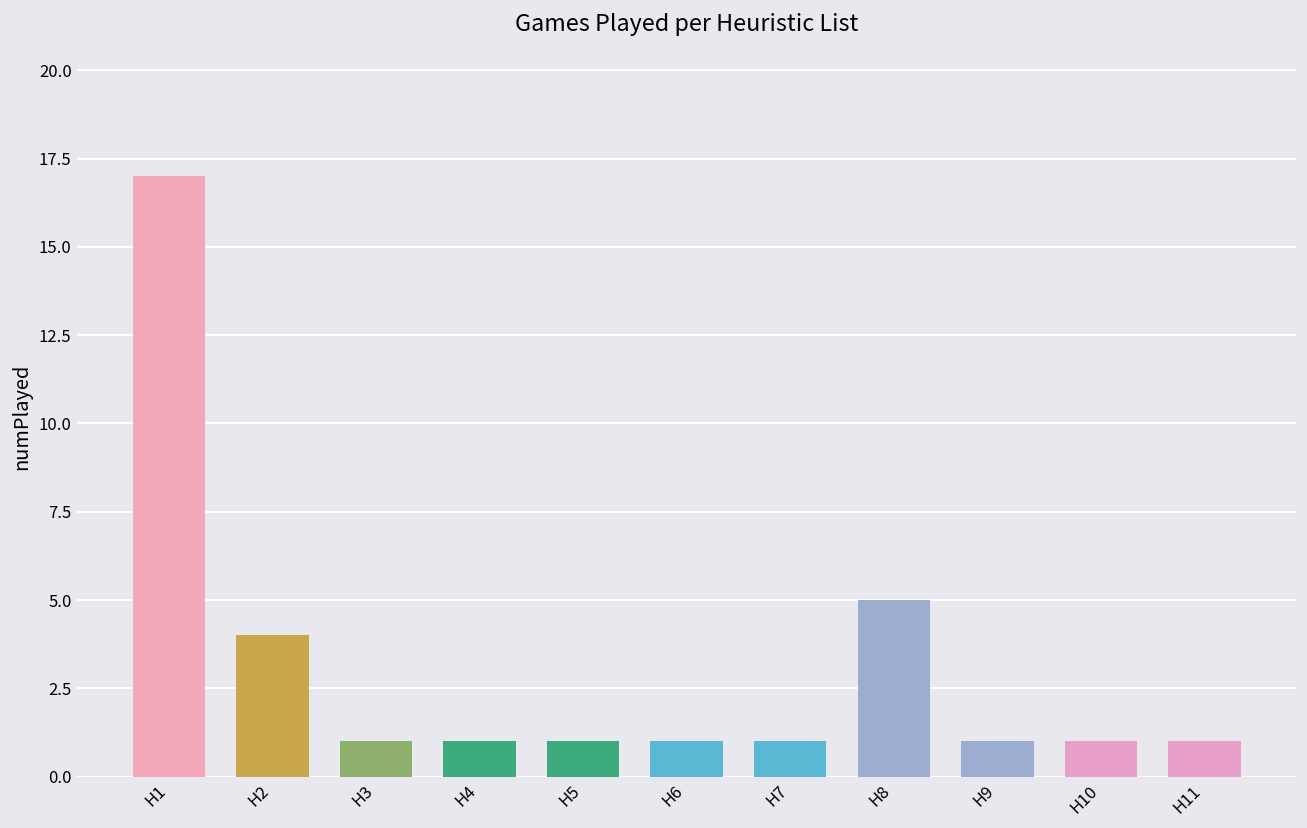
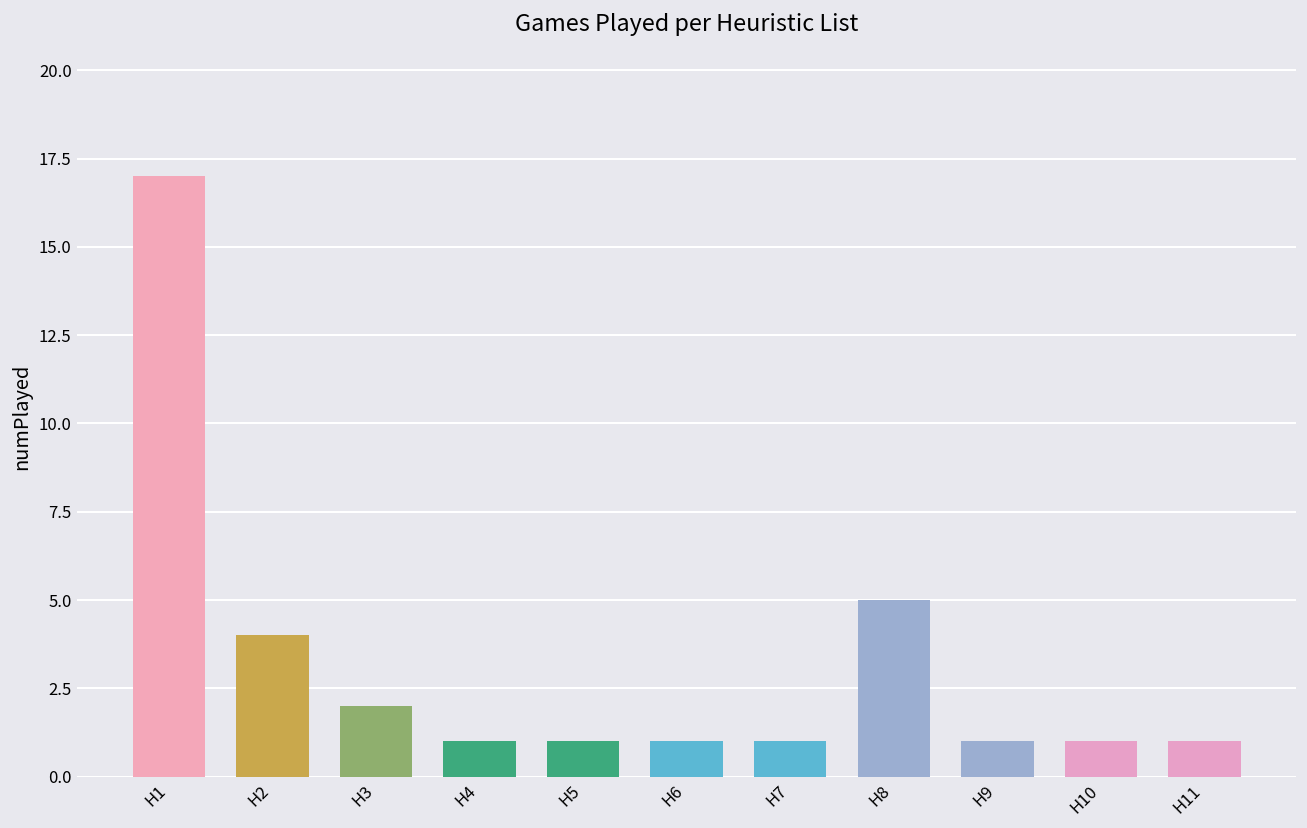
  {
    "H1": 17,
    "H2": 4,
-   "H3": 1,
+   "H3": 2,
    "H4": 1,
    "H5": 1,
    "H6": 1,
    "H7": 1,
    "H8": 5,
    "H9": 1,
    "H10": 1,
    "H11": 1
  }
